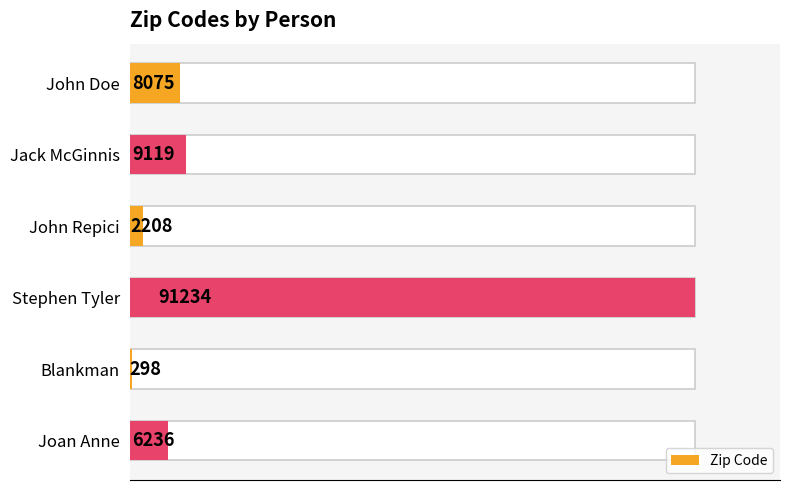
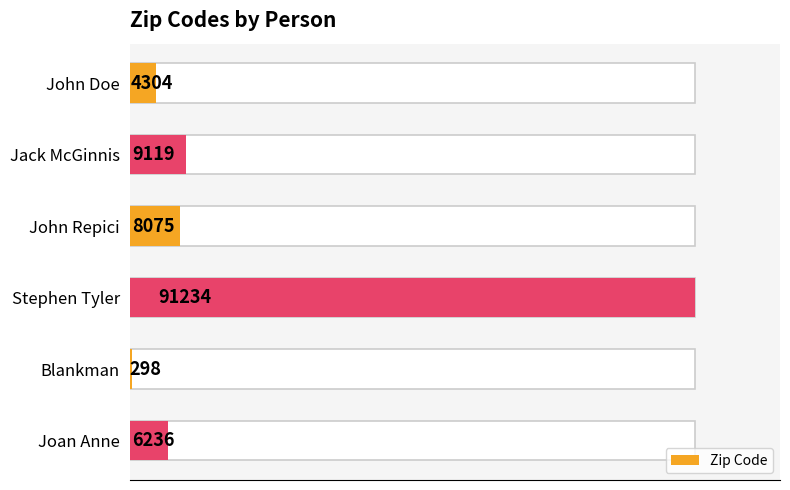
  {
    "Zip Code": {
-     "John Doe": 8075,
-     "John Repici": 2208,
+     "John Doe": 4304,
+     "John Repici": 8075,
      "Stephen Tyler": 91234,
      "Blankman": 298
    }
  }
